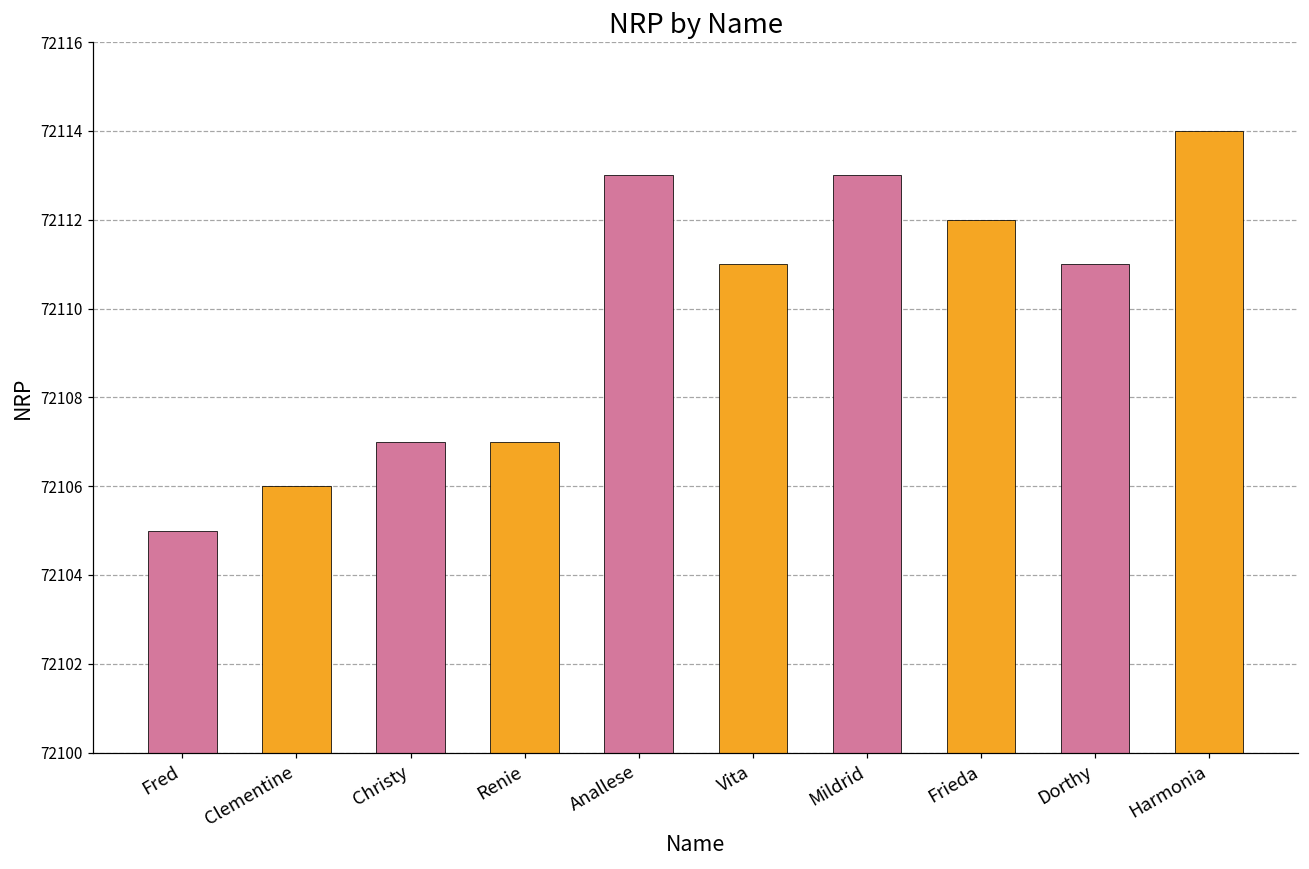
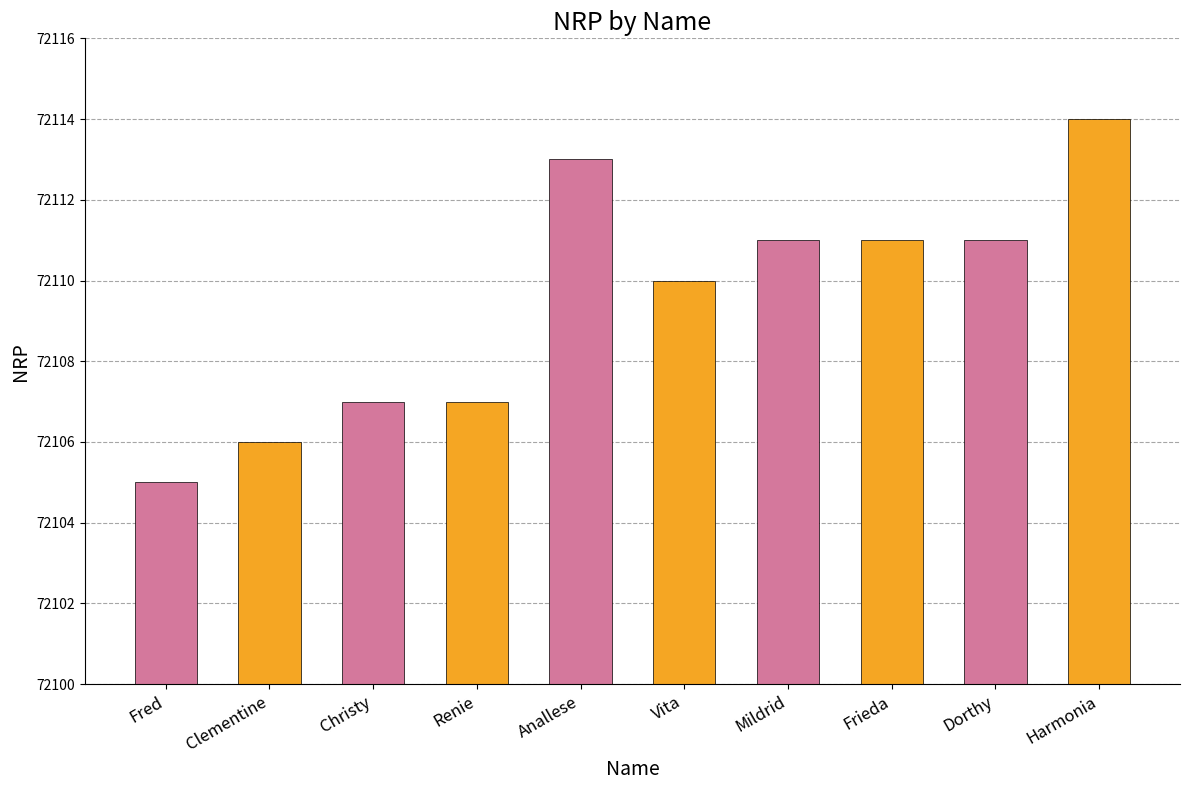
  {
    "Fred": 72105,
    "Clementine": 72106,
    "Christy": 72107,
    "Renie": 72107,
    "Anallese": 72113,
-   "Vita": 72111,
-   "Mildrid": 72113,
-   "Frieda": 72112,
+   "Vita": 72110,
+   "Mildrid": 72111,
+   "Frieda": 72111,
    "Dorthy": 72111,
    "Harmonia": 72114
  }
